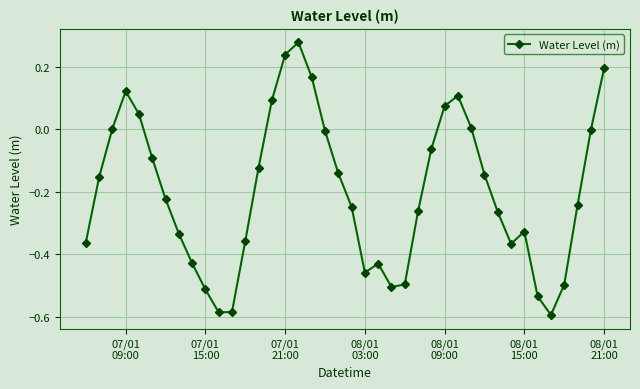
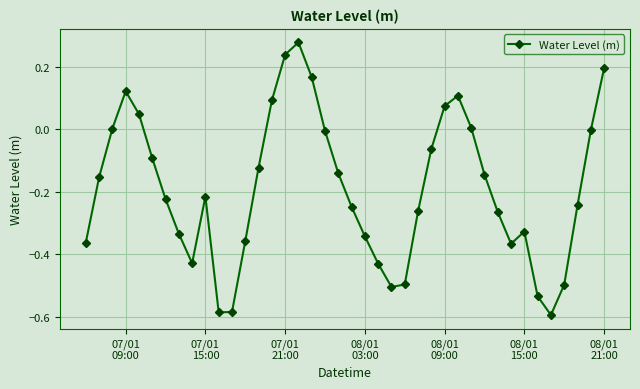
  {
    "07/01 09:00": 0.12,
-   "07/01 15:00": -0.51,
+   "07/01 15:00": -0.22,
    "07/01 21:00": 0.24,
-   "08/01 03:00": -0.46,
+   "08/01 03:00": -0.34,
    "08/01 09:00": 0.07,
    "08/01 15:00": -0.33,
    "08/01 21:00": 0.19
  }
